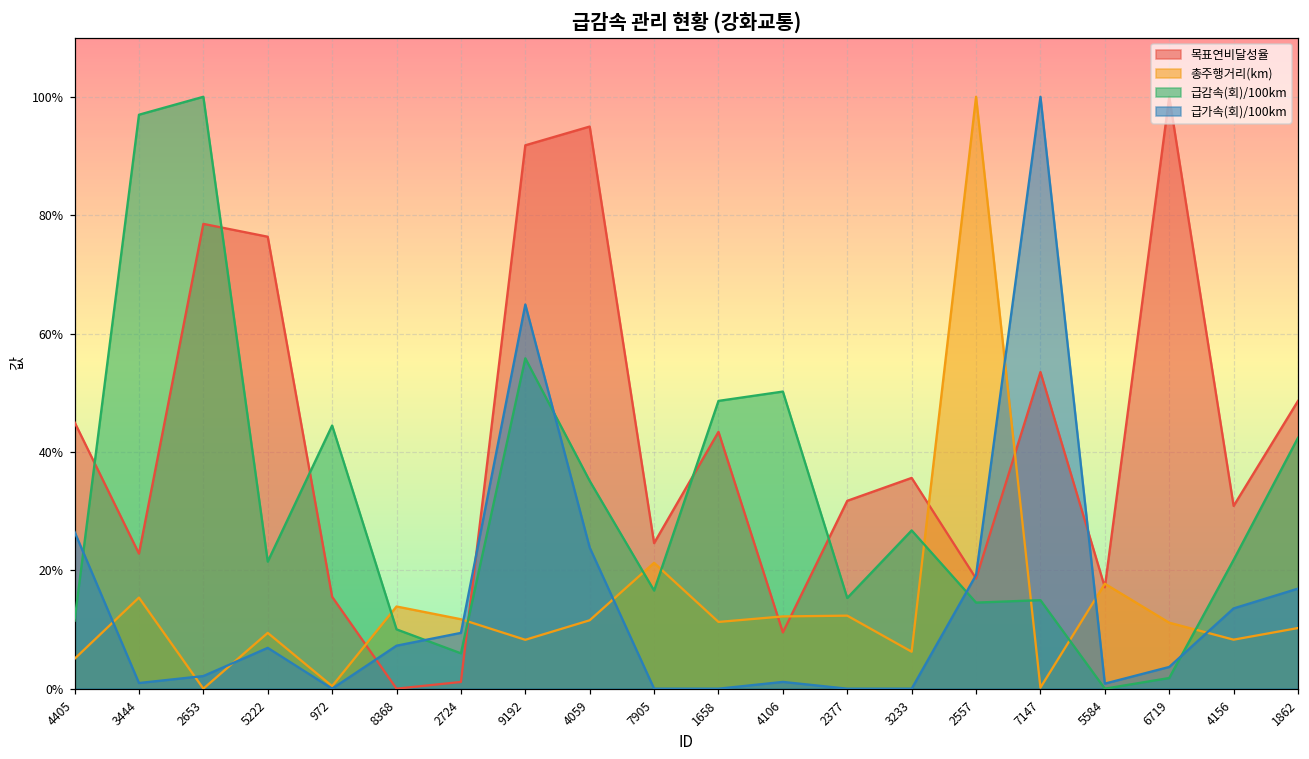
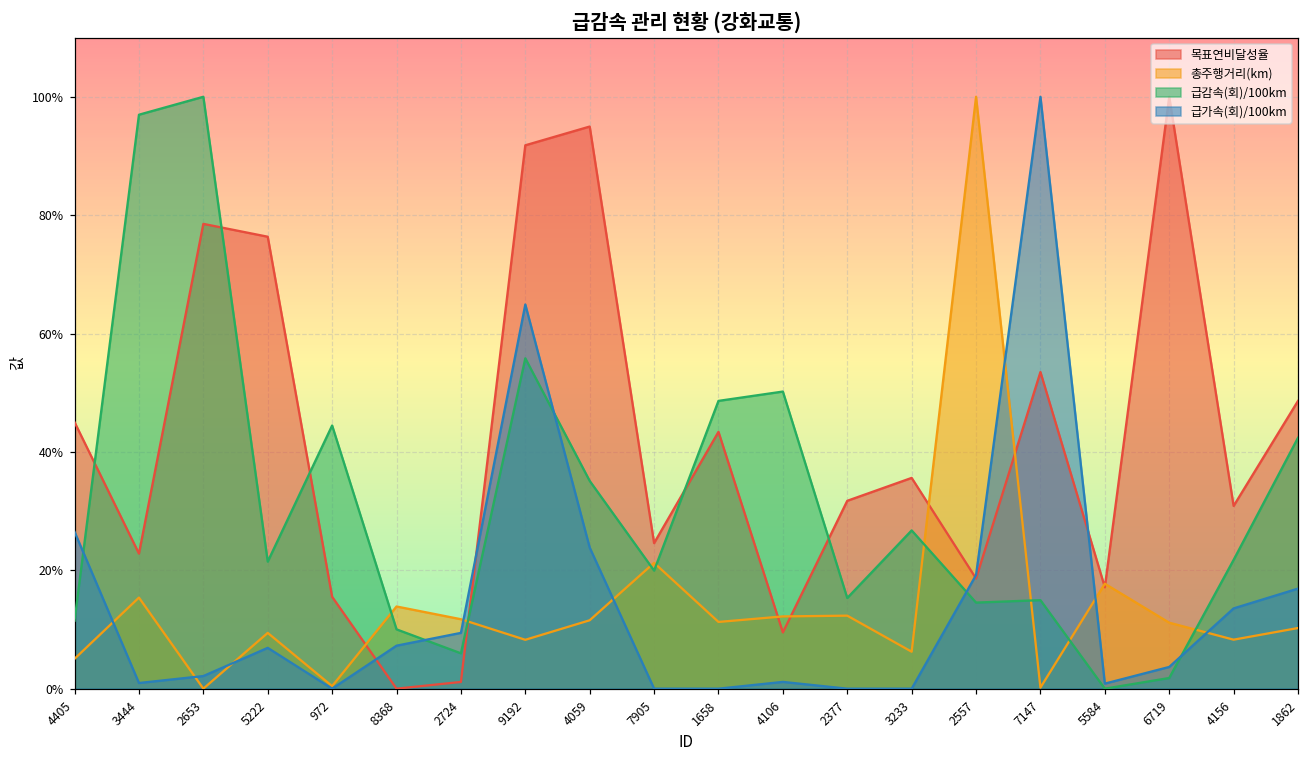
  {
    "목표연비달성율": {
      "4405": "45%",
      "3444": "23%",
      "2653": "79%",
      "5222": "76%",
      "972": "16%",
      "8368": "0%",
      "2724": "1%",
      "9192": "92%",
      "4059": "95%",
      "7905": "25%",
      "1658": "43%",
      "4106": "9%",
      "2377": "32%",
      "3233": "36%",
      "2557": "19%",
      "7147": "53%",
      "5584": "17%",
      "4156": "31%",
      "1862": "49%"
    },
    "총주행거리(km)": {
      "4405": "5%",
      "3444": "15%",
      "2653": "0%",
      "5222": "9%",
      "8368": "14%",
      "2724": "12%",
      "9192": "8%",
      "4059": "12%",
      "7905": "21%",
      "1658": "11%",
      "4106": "12%",
      "2377": "12%",
      "3233": "6%",
      "2557": "100%",
      "7147": "0%",
      "5584": "18%",
      "6719": "11%",
      "4156": "8%",
      "1862": "10%"
    },
    "급감속(회)/100km": {
      "4405": "11%",
      "3444": "97%",
      "2653": "100%",
      "5222": "21%",
      "972": "44%",
      "8368": "10%",
      "2724": "6%",
      "9192": "56%",
      "4059": "35%",
-     "7905": "17%",
+     "7905": "20%",
      "1658": "49%",
      "4106": "50%",
      "2377": "15%",
      "3233": "27%",
      "2557": "15%",
      "7147": "15%",
      "5584": "0%",
      "6719": "2%",
      "4156": "22%",
      "1862": "42%"
    },
    "급가속(회)/100km": {
      "4405": "26%",
      "3444": "1%",
      "2653": "2%",
      "5222": "7%",
      "8368": "7%",
      "2724": "9%",
      "9192": "65%",
      "4059": "24%",
      "7905": "0%",
      "1658": "0%",
      "4106": "1%",
      "2377": "0%",
      "3233": "0%",
      "2557": "19%",
      "7147": "100%",
      "5584": "1%",
      "6719": "4%",
      "4156": "14%",
      "1862": "17%"
    }
  }
